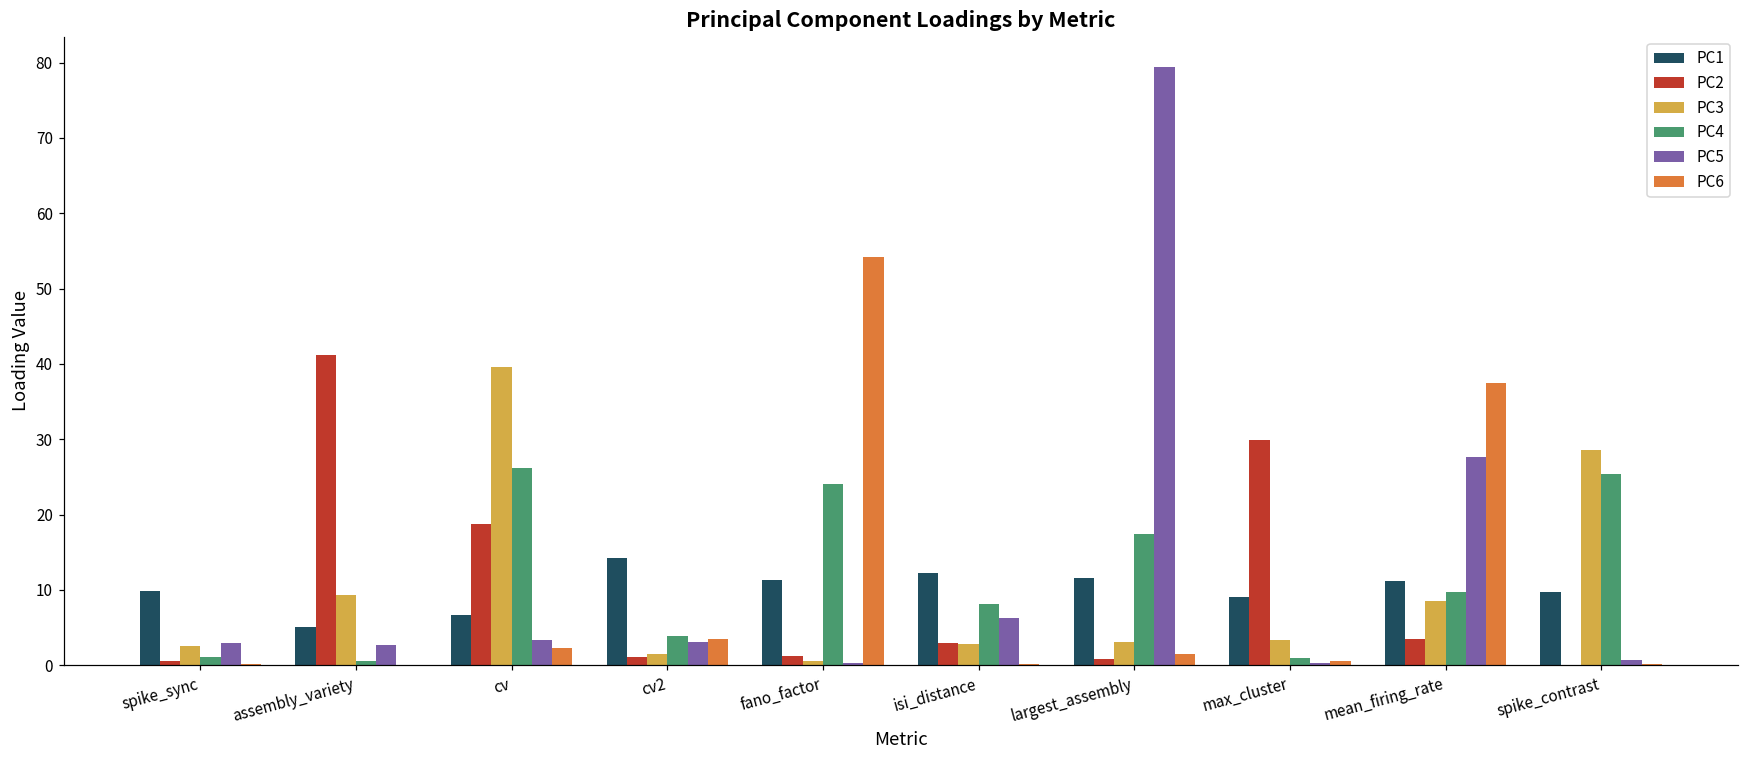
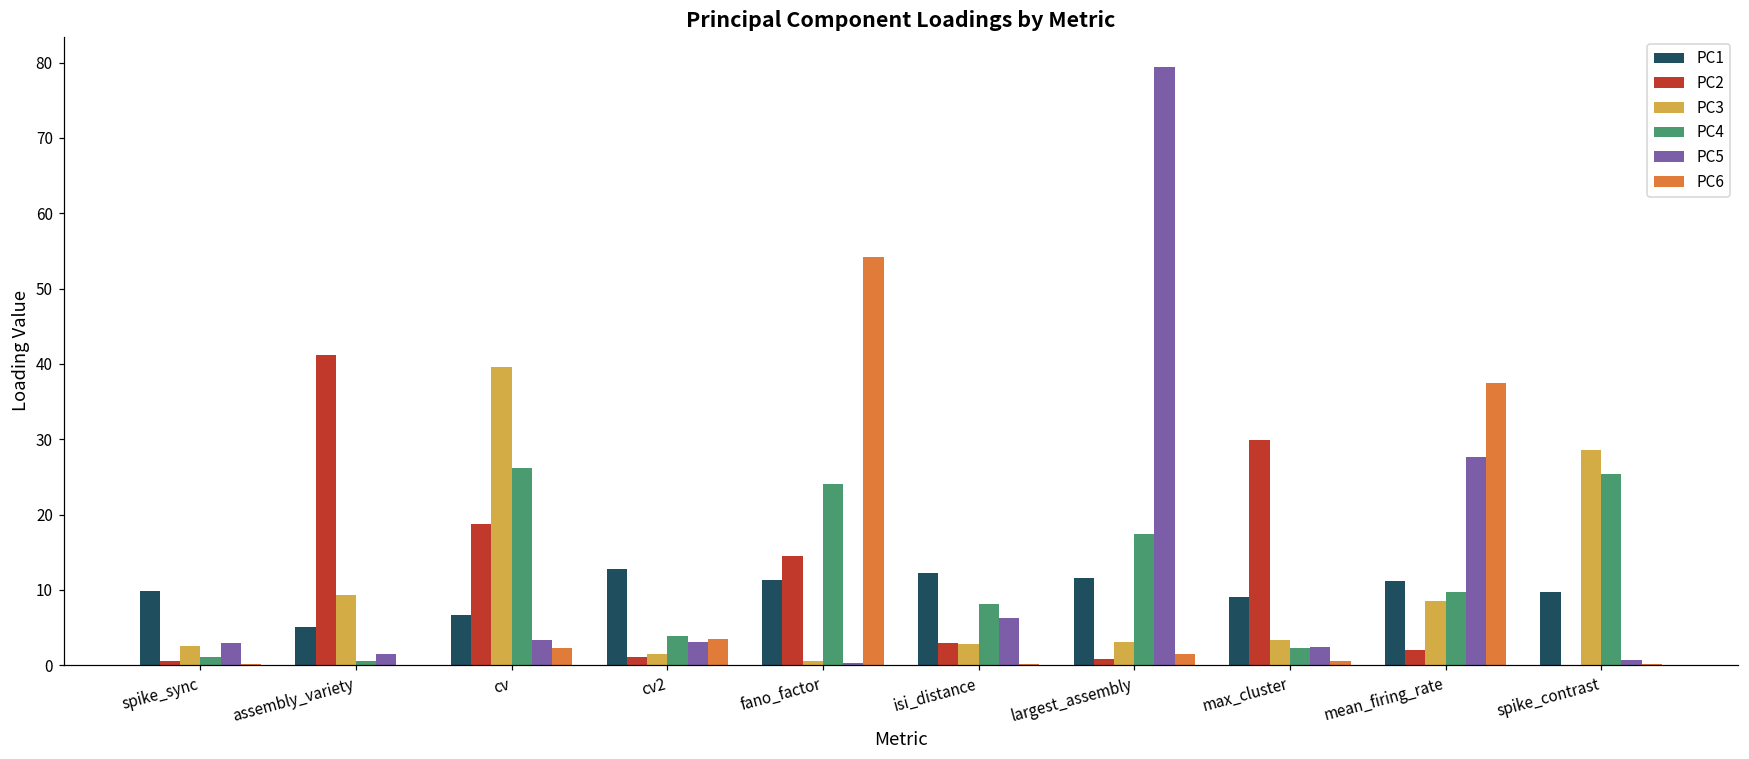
  {
    "PC1": {
      "spike_sync": 10,
      "assembly_variety": 5,
      "cv": 7,
-     "cv2": 14,
+     "cv2": 13,
      "fano_factor": 11,
      "isi_distance": 12,
      "largest_assembly": 12,
      "max_cluster": 9,
      "mean_firing_rate": 11,
      "spike_contrast": 10
    },
    "PC2": {
      "spike_sync": 1,
      "assembly_variety": 41,
      "cv": 19,
      "cv2": 1,
-     "fano_factor": 1,
+     "fano_factor": 14,
      "isi_distance": 3,
      "largest_assembly": 1,
      "max_cluster": 30,
-     "mean_firing_rate": 3,
+     "mean_firing_rate": 2,
      "spike_contrast": 0
    },
    "PC4": {
      "spike_sync": 1,
      "assembly_variety": 1,
      "cv": 26,
      "cv2": 4,
      "fano_factor": 24,
      "isi_distance": 8,
      "largest_assembly": 17,
-     "max_cluster": 1,
+     "max_cluster": 2,
      "mean_firing_rate": 10,
      "spike_contrast": 25
    },
    "PC5": {
      "spike_sync": 3,
-     "assembly_variety": 3,
+     "assembly_variety": 1,
      "cv": 3,
      "cv2": 3,
      "isi_distance": 6,
      "largest_assembly": 79,
-     "max_cluster": 0,
+     "max_cluster": 2,
      "mean_firing_rate": 28,
      "spike_contrast": 1
    }
  }
